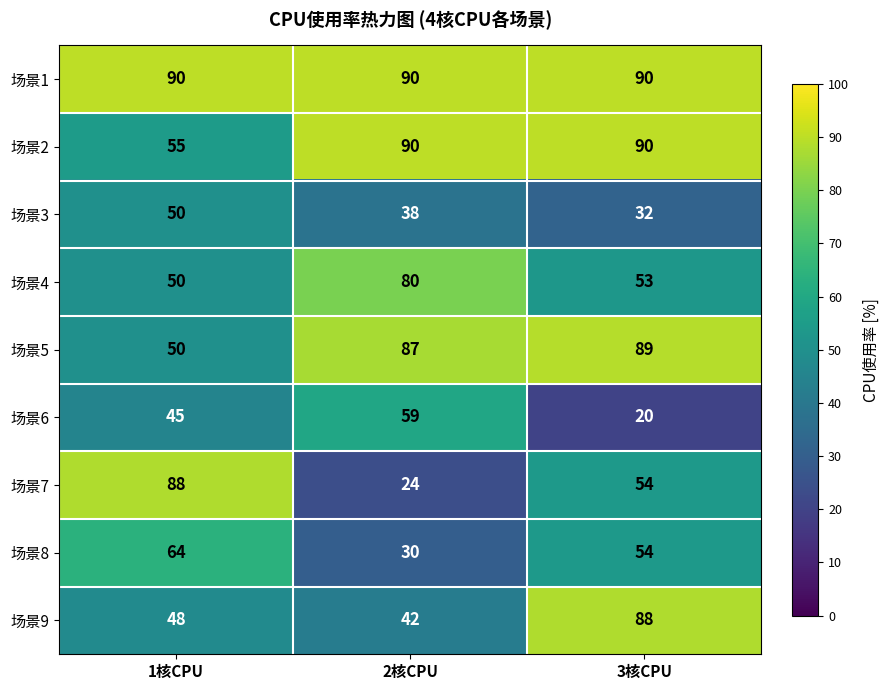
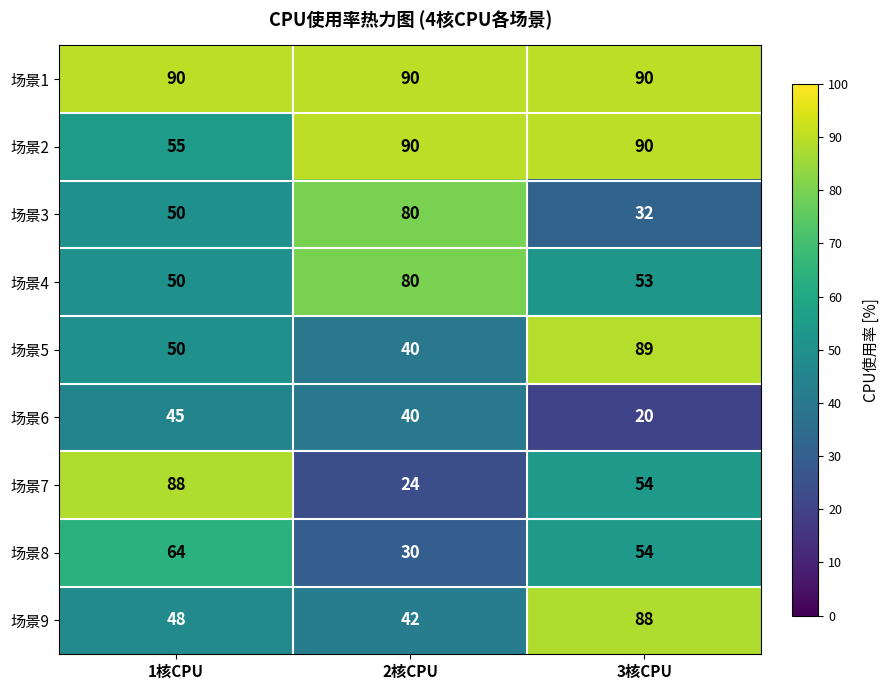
  {
    "场景1": {
      "1核CPU": 90,
      "2核CPU": 90,
      "3核CPU": 90
    },
    "场景2": {
      "1核CPU": 55,
      "2核CPU": 90,
      "3核CPU": 90
    },
    "场景3": {
      "1核CPU": 50,
-     "2核CPU": 38,
+     "2核CPU": 80,
      "3核CPU": 32
    },
    "场景4": {
      "1核CPU": 50,
      "2核CPU": 80,
      "3核CPU": 53
    },
    "场景5": {
      "1核CPU": 50,
-     "2核CPU": 87,
+     "2核CPU": 40,
      "3核CPU": 89
    },
    "场景6": {
      "1核CPU": 45,
-     "2核CPU": 59,
+     "2核CPU": 40,
      "3核CPU": 20
    },
    "场景7": {
      "1核CPU": 88,
      "2核CPU": 24,
      "3核CPU": 54
    },
    "场景8": {
      "1核CPU": 64,
      "2核CPU": 30,
      "3核CPU": 54
    },
    "场景9": {
      "1核CPU": 48,
      "2核CPU": 42,
      "3核CPU": 88
    }
  }
